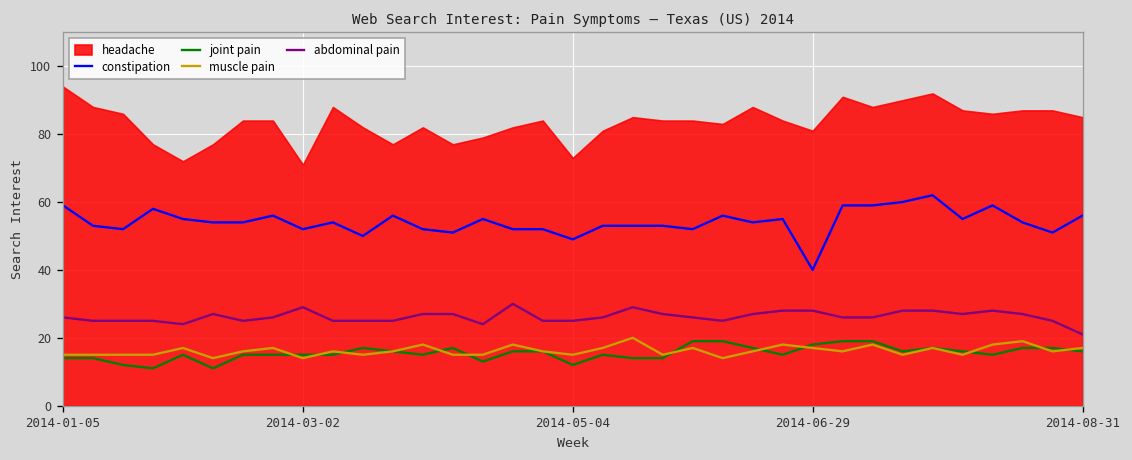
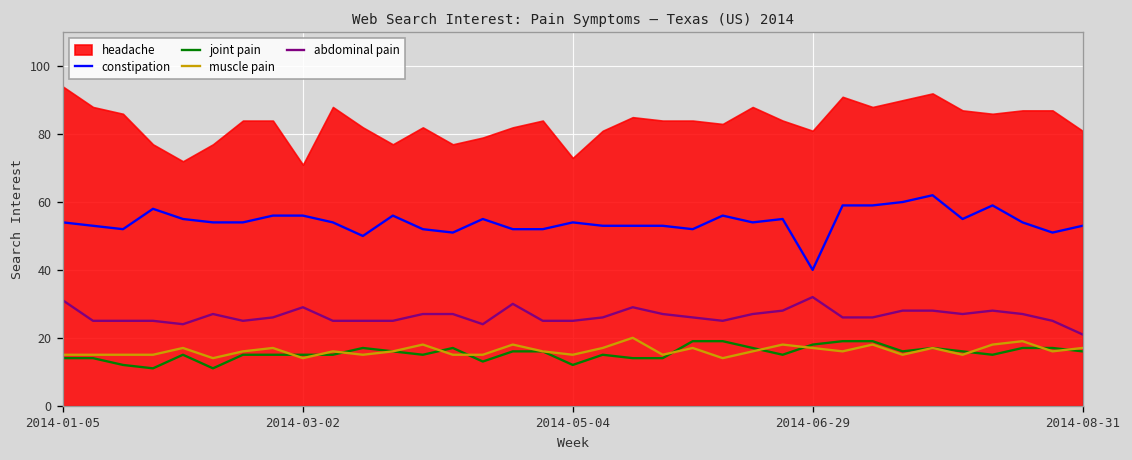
  {
    "constipation": {
-     "2014-01-05": 59,
-     "2014-03-02": 52,
-     "2014-05-04": 49,
+     "2014-01-05": 54,
+     "2014-03-02": 56,
+     "2014-05-04": 54,
      "2014-06-29": 40,
-     "2014-08-31": 56
+     "2014-08-31": 53
    },
    "headache": {
      "2014-01-05": 94,
      "2014-03-02": 71,
      "2014-05-04": 73,
      "2014-06-29": 81,
-     "2014-08-31": 85
+     "2014-08-31": 81
    },
    "joint pain": {
      "2014-01-05": 14,
      "2014-03-02": 15,
      "2014-05-04": 12,
      "2014-06-29": 18,
      "2014-08-31": 16
    },
    "muscle pain": {
      "2014-01-05": 15,
      "2014-03-02": 14,
      "2014-05-04": 15,
      "2014-06-29": 17,
      "2014-08-31": 17
    },
    "abdominal pain": {
-     "2014-01-05": 26,
+     "2014-01-05": 31,
      "2014-03-02": 29,
      "2014-05-04": 25,
-     "2014-06-29": 28,
+     "2014-06-29": 32,
      "2014-08-31": 21
    }
  }
